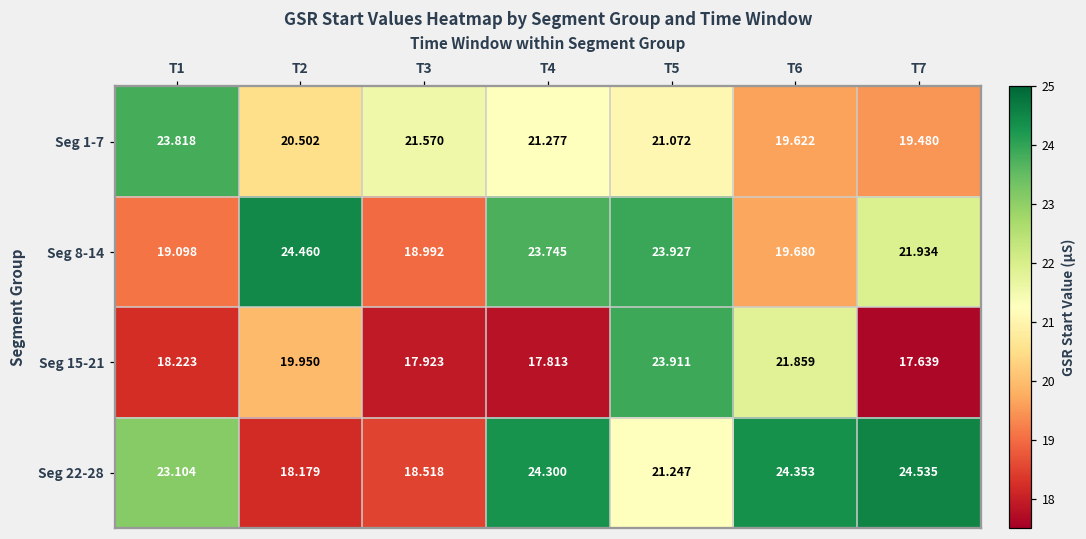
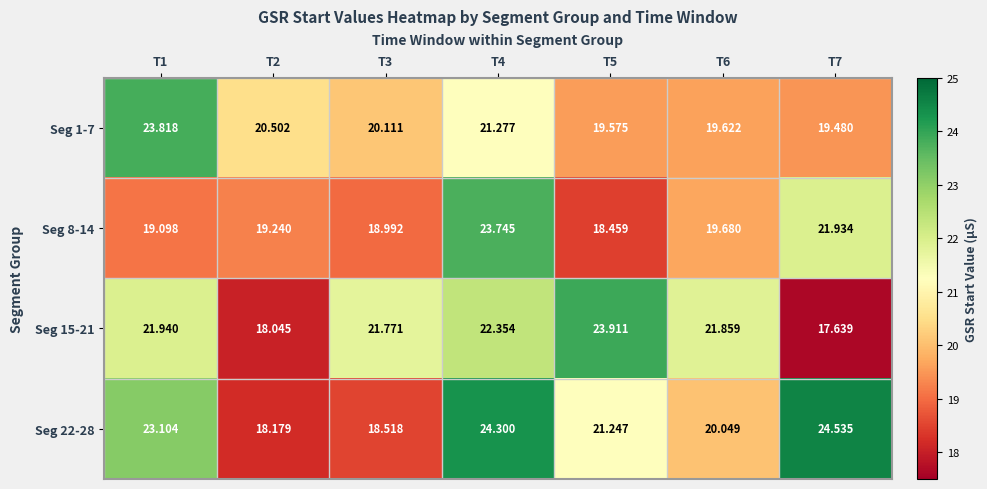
  {
    "Seg 1-7": {
      "T1": 23.818,
      "T2": 20.502,
-     "T3": 21.570,
+     "T3": 20.111,
      "T4": 21.277,
-     "T5": 21.072,
+     "T5": 19.575,
      "T6": 19.622,
      "T7": 19.480
    },
    "Seg 8-14": {
      "T1": 19.098,
-     "T2": 24.460,
+     "T2": 19.240,
      "T3": 18.992,
      "T4": 23.745,
-     "T5": 23.927,
+     "T5": 18.459,
      "T6": 19.680,
      "T7": 21.934
    },
    "Seg 15-21": {
-     "T1": 18.223,
-     "T2": 19.950,
-     "T3": 17.923,
-     "T4": 17.813,
+     "T1": 21.940,
+     "T2": 18.045,
+     "T3": 21.771,
+     "T4": 22.354,
      "T5": 23.911,
      "T6": 21.859,
      "T7": 17.639
    },
    "Seg 22-28": {
      "T1": 23.104,
      "T2": 18.179,
      "T3": 18.518,
      "T4": 24.300,
      "T5": 21.247,
-     "T6": 24.353,
+     "T6": 20.049,
      "T7": 24.535
    }
  }
